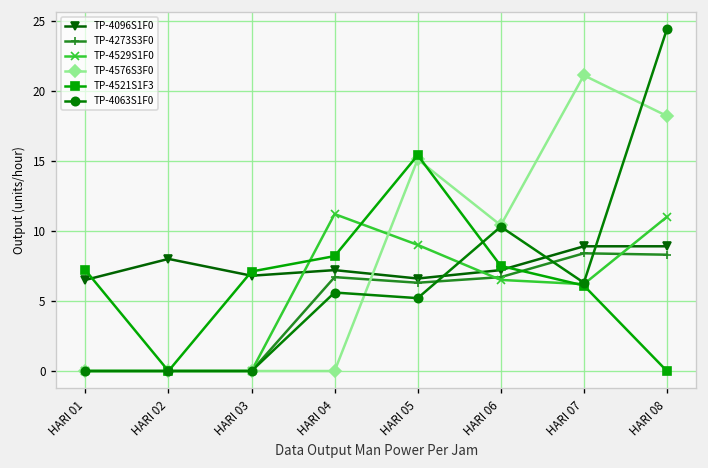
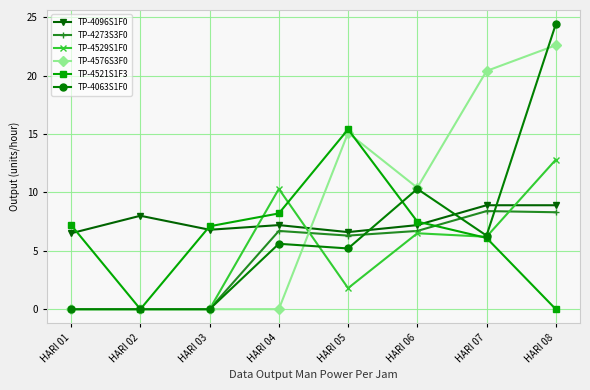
  {
    "TP-4529S1F0": {
-     "HARI 04": 11.2,
-     "HARI 05": 9.0,
-     "HARI 08": 11.0
+     "HARI 04": 10.3,
+     "HARI 05": 1.8,
+     "HARI 08": 12.8
    },
    "TP-4576S3F0": {
      "HARI 04": 0.0,
      "HARI 05": 15.1,
-     "HARI 07": 21.1,
-     "HARI 08": 18.2
+     "HARI 07": 20.4,
+     "HARI 08": 22.6
    }
  }
